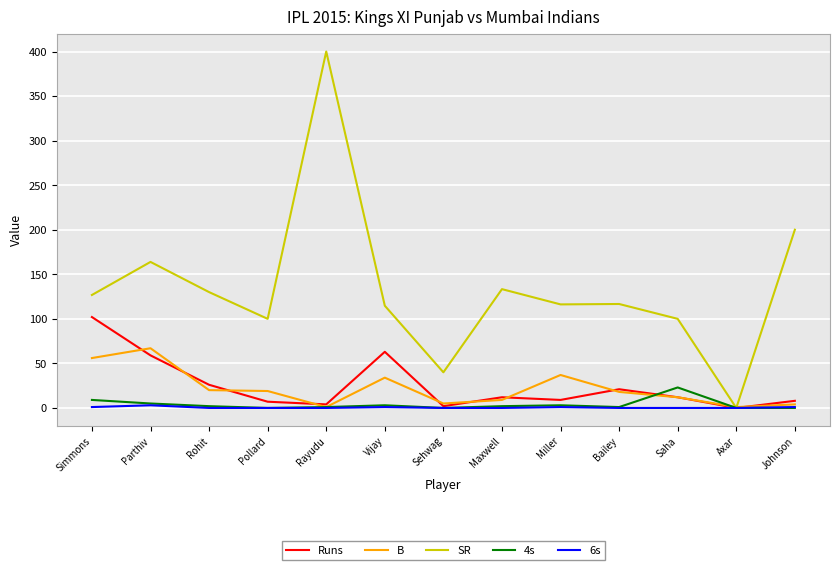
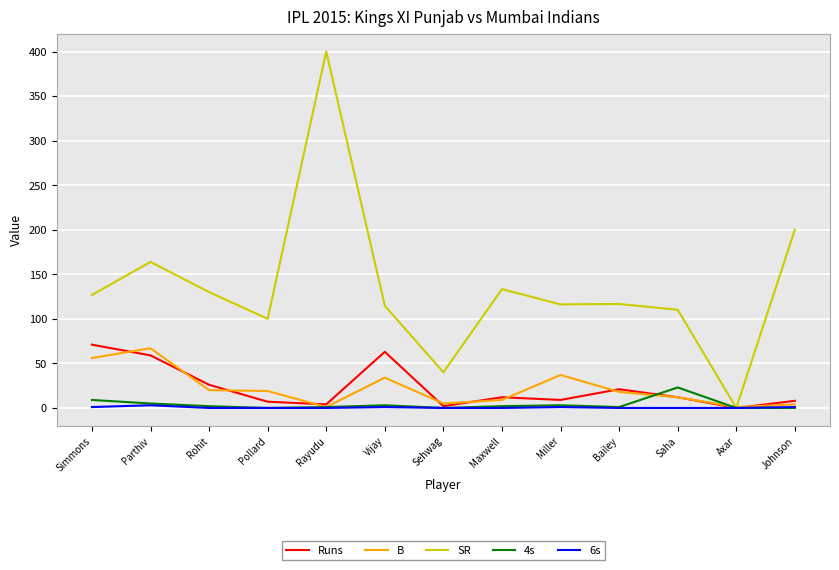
  {
    "Runs": {
-     "Simmons": 100,
+     "Simmons": 70,
      "Parthiv": 60,
      "Rohit": 30,
      "Pollard": 10,
      "Rayudu": 0,
      "Vijay": 60,
      "Maxwell": 10,
      "Miller": 10,
      "Bailey": 20,
      "Johnson": 10
    },
    "B": {
      "Simmons": 60,
      "Parthiv": 70,
      "Rohit": 20,
      "Pollard": 20,
      "Vijay": 30,
      "Sehwag": 10,
      "Maxwell": 10,
      "Miller": 40,
      "Bailey": 20,
      "Johnson": 0
    },
    "SR": {
      "Simmons": 130,
      "Parthiv": 160,
      "Rohit": 130,
      "Pollard": 100,
      "Rayudu": 400,
      "Vijay": 110,
      "Sehwag": 40,
      "Maxwell": 130,
      "Miller": 120,
      "Bailey": 120,
-     "Saha": 100,
+     "Saha": 110,
      "Johnson": 200
    },
    "4s": {
      "Simmons": 10,
      "Saha": 20
    },
    "6s": {
      "Simmons": 0,
      "Saha": 0
    }
  }
